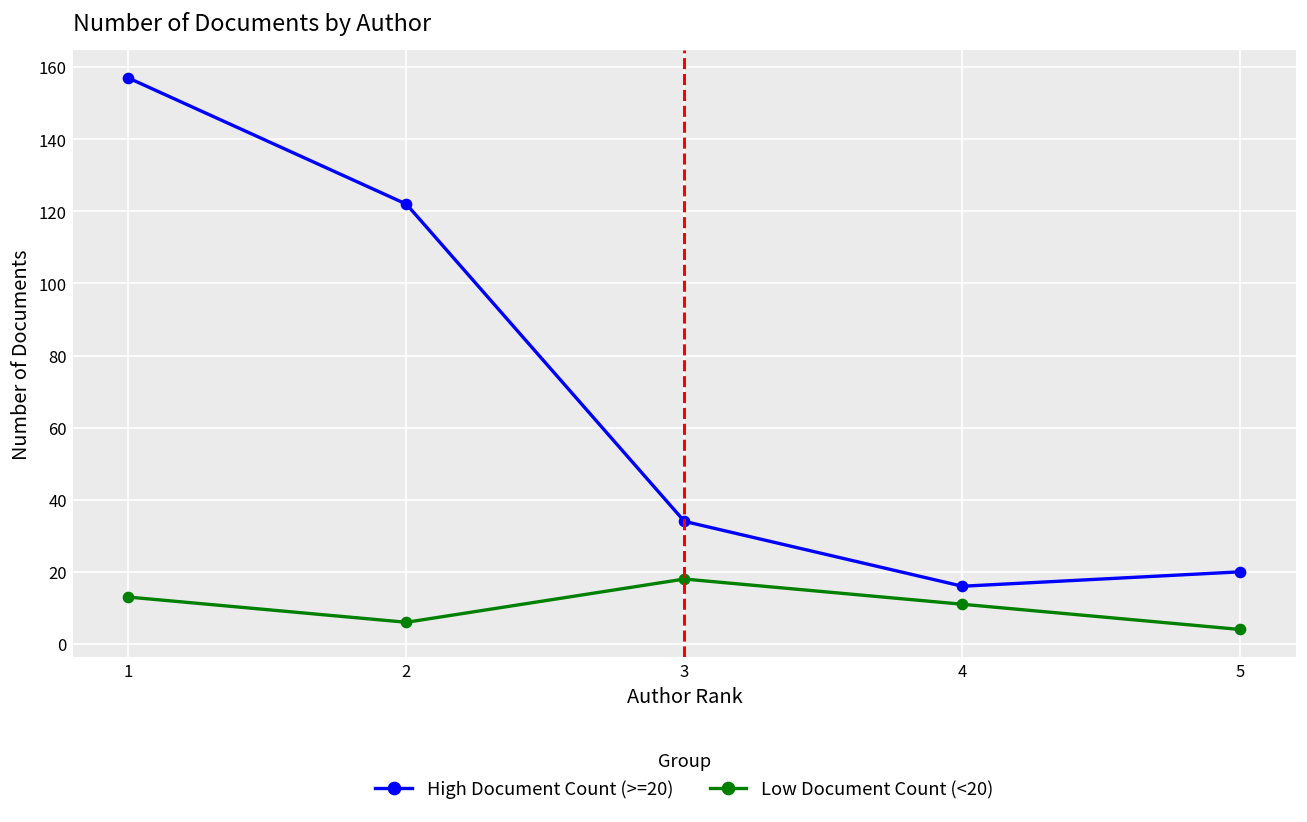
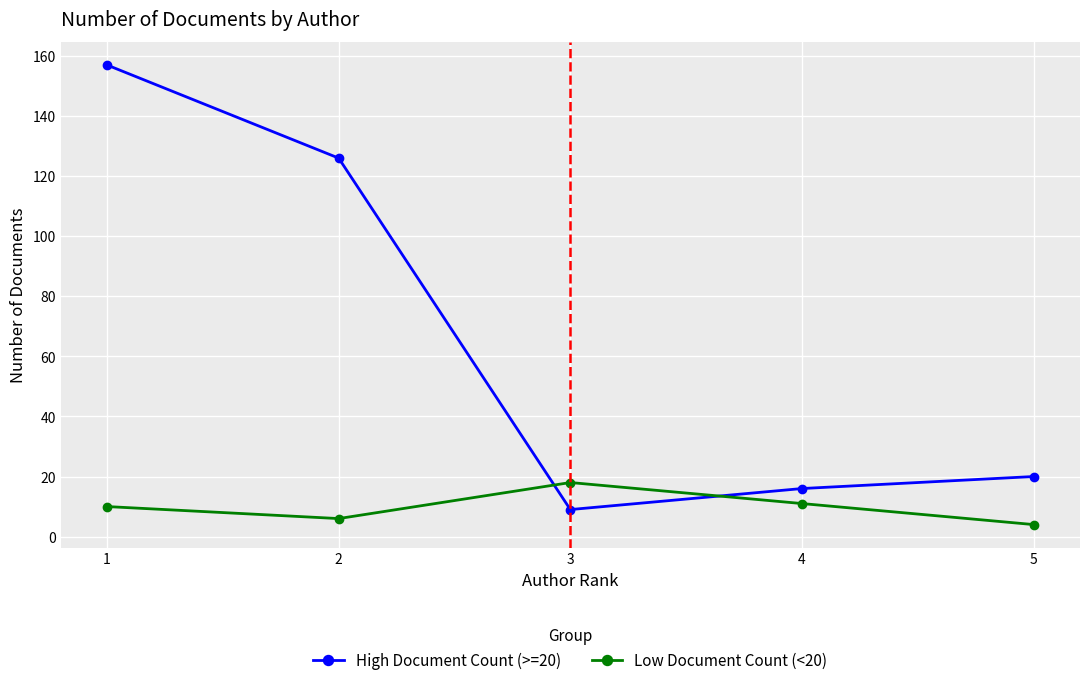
  {
    "High Document Count (>=20)": {
      "1": 157,
-     "2": 122,
-     "3": 34,
+     "2": 126,
+     "3": 9,
      "4": 16,
      "5": 20
    },
    "Low Document Count (<20)": {
-     "1": 13,
+     "1": 10,
      "2": 6,
      "3": 18,
      "4": 11,
      "5": 4
    }
  }
